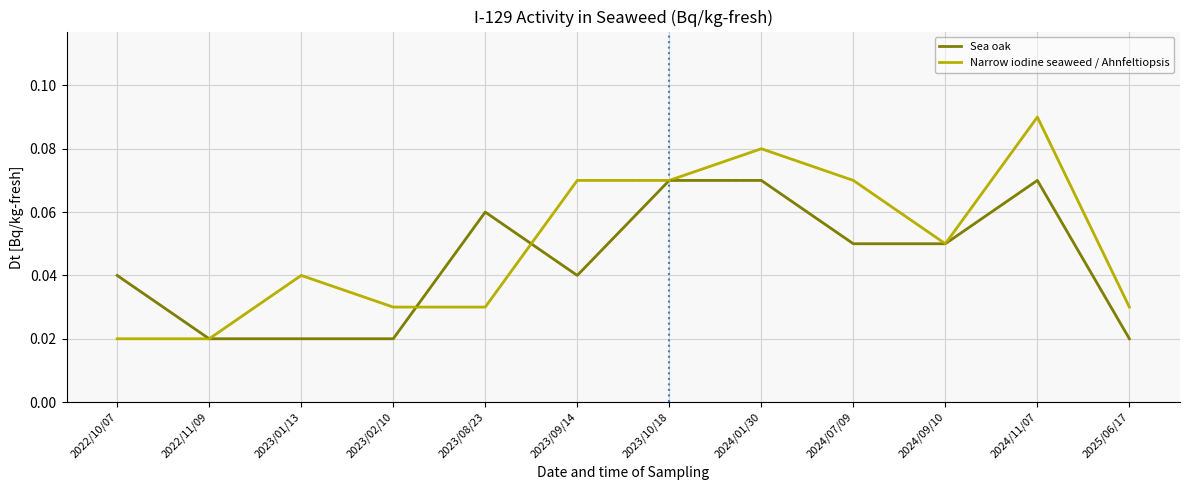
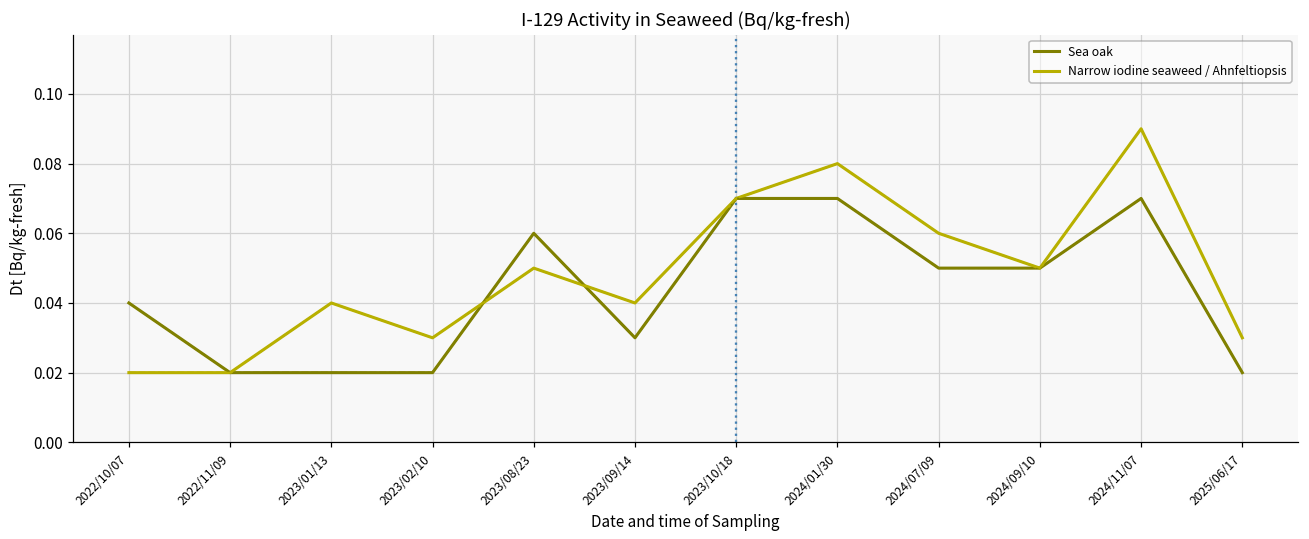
  {
    "Sea oak": {
      "2022/10/07": 0.04,
      "2023/01/13": 0.02,
      "2023/02/10": 0.02,
      "2023/08/23": 0.06,
-     "2023/09/14": 0.04,
+     "2023/09/14": 0.03,
      "2024/01/30": 0.07,
      "2024/07/09": 0.05,
      "2024/11/07": 0.07,
      "2025/06/17": 0.02
    },
    "Narrow iodine seaweed / Ahnfeltiopsis": {
      "2022/10/07": 0.02,
      "2023/01/13": 0.04,
      "2023/02/10": 0.03,
-     "2023/08/23": 0.03,
-     "2023/09/14": 0.07,
+     "2023/08/23": 0.05,
+     "2023/09/14": 0.04,
      "2024/01/30": 0.08,
-     "2024/07/09": 0.07,
+     "2024/07/09": 0.06,
      "2024/11/07": 0.09,
      "2025/06/17": 0.03
    }
  }
